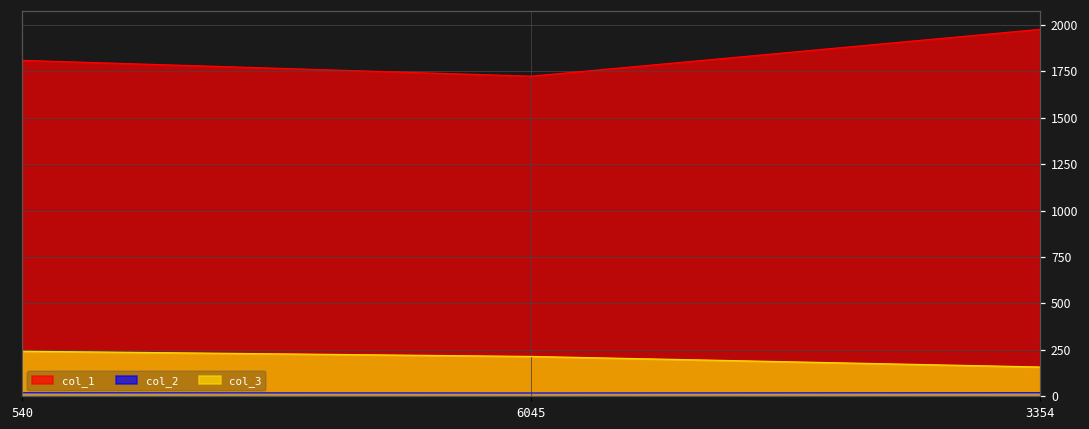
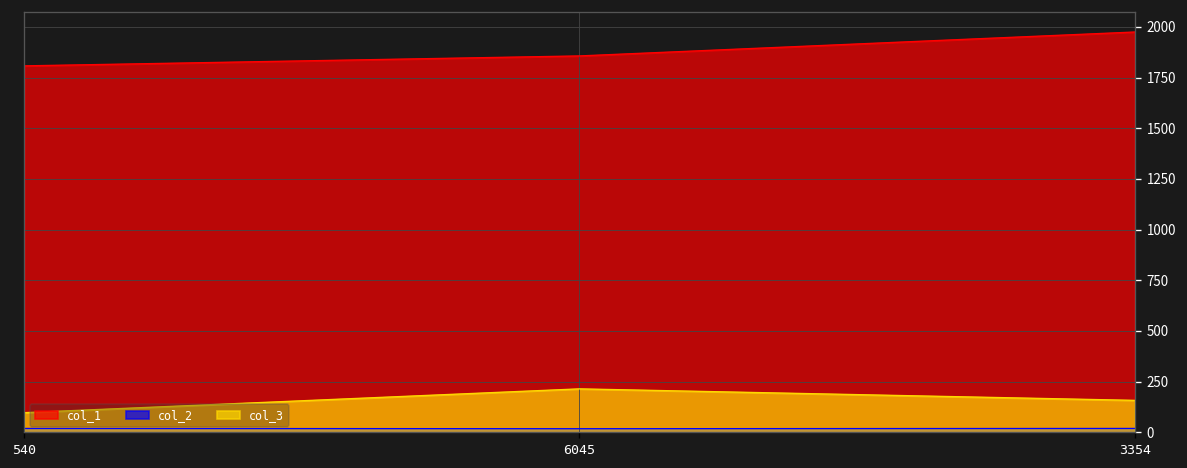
  {
    "col_1": {
      "540": 1810,
-     "6045": 1720,
+     "6045": 1860,
      "3354": 1980
    },
    "col_2": {
      "540": 20,
      "6045": 20,
      "3354": 20
    },
    "col_3": {
-     "540": 240,
+     "540": 100,
      "6045": 210,
      "3354": 160
    }
  }
